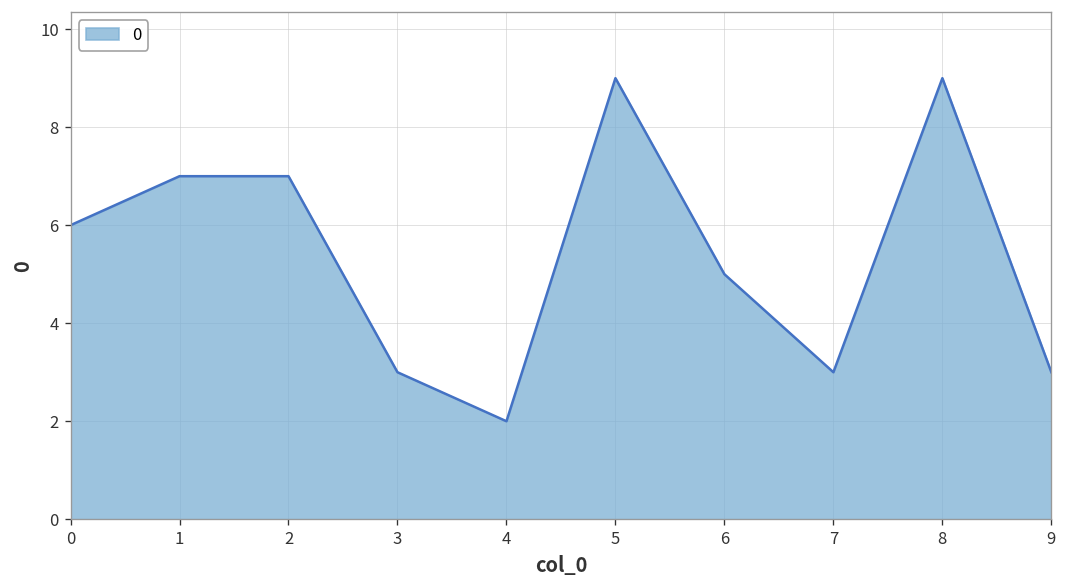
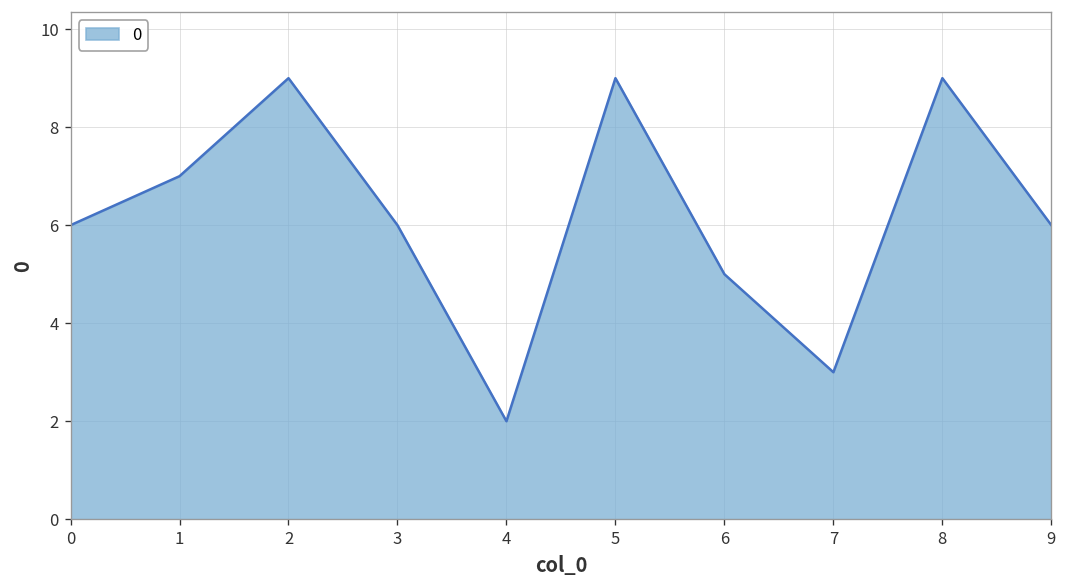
  {
    "0": 6,
    "1": 7,
-   "2": 7,
-   "3": 3,
+   "2": 9,
+   "3": 6,
    "4": 2,
    "5": 9,
    "6": 5,
    "7": 3,
    "8": 9,
-   "9": 3
+   "9": 6
  }
